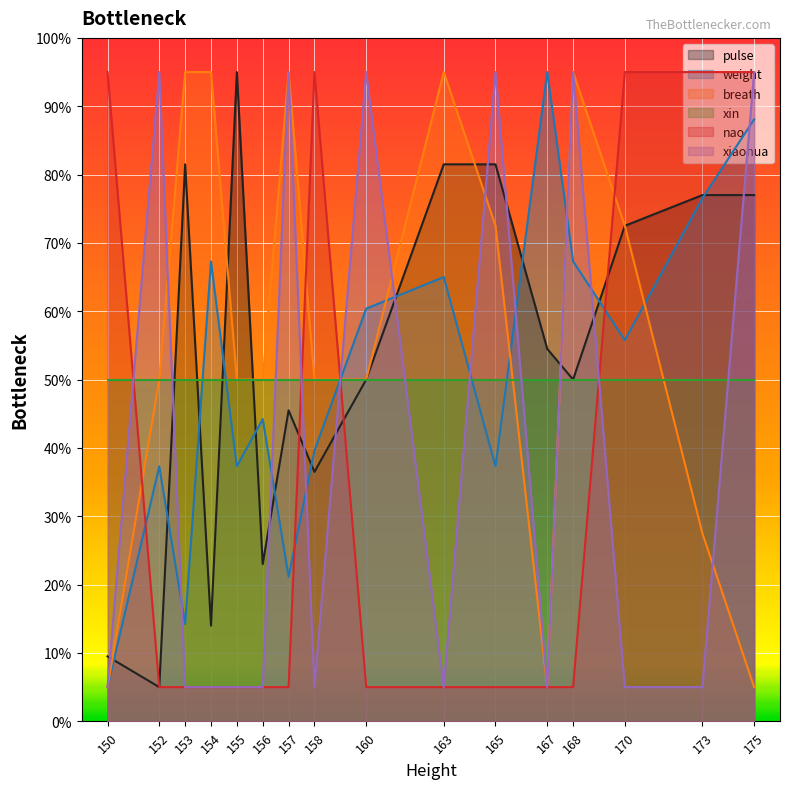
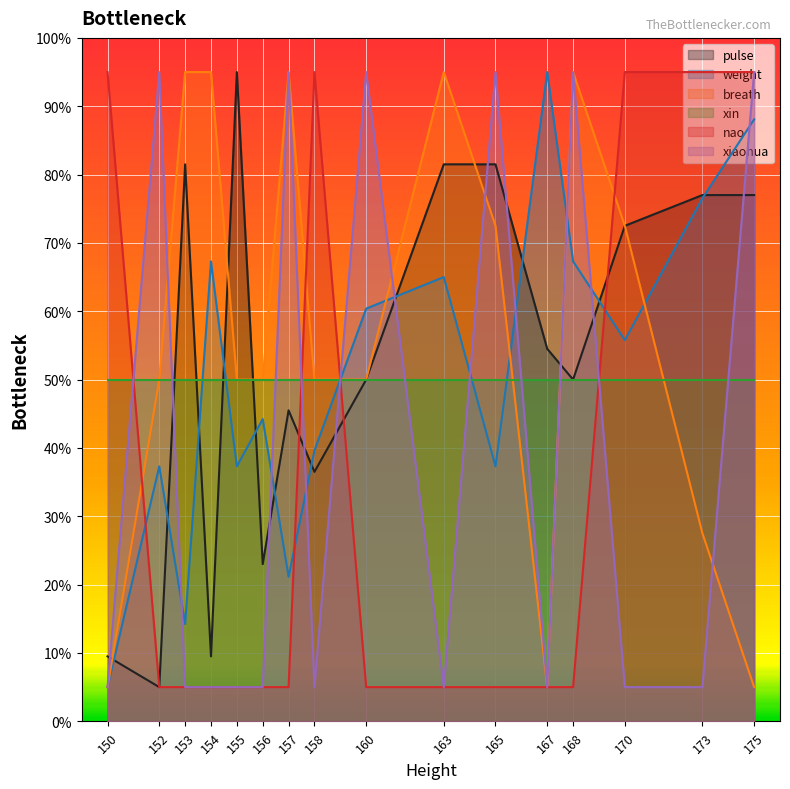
  {
    "pulse": {
      "150": "10%",
      "153": "82%",
-     "154": "14%",
+     "154": "10%",
      "155": "95%",
      "156": "23%",
      "157": "46%",
      "158": "37%",
      "163": "82%",
      "165": "82%",
      "167": "55%",
      "173": "77%",
      "175": "77%"
    },
    "weight": {
      "152": "37%",
      "153": "14%",
      "154": "67%",
      "155": "37%",
      "156": "44%",
      "157": "21%",
      "158": "40%",
      "160": "60%",
      "163": "65%",
      "165": "37%",
      "167": "95%",
      "168": "67%",
      "170": "56%",
      "173": "77%"
    },
    "xin": {
      "150": "50%",
      "153": "50%",
      "154": "50%",
      "157": "50%",
      "163": "50%",
      "165": "50%",
      "167": "50%",
      "170": "50%",
      "173": "50%",
      "175": "50%"
    },
    "xiaohua": {
      "152": "95%",
      "158": "5%",
      "160": "95%",
      "165": "95%",
      "170": "5%",
      "173": "5%"
    }
  }
